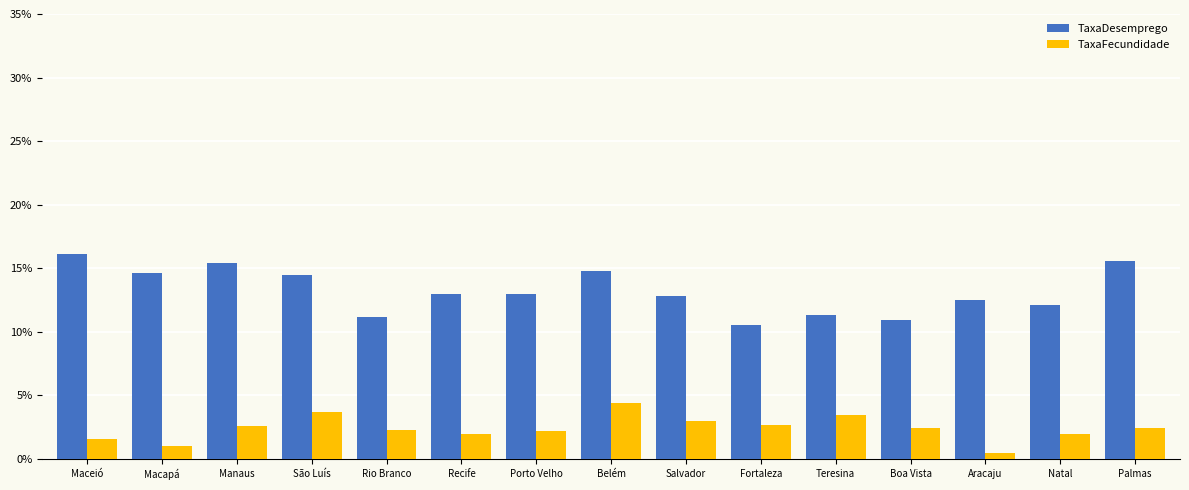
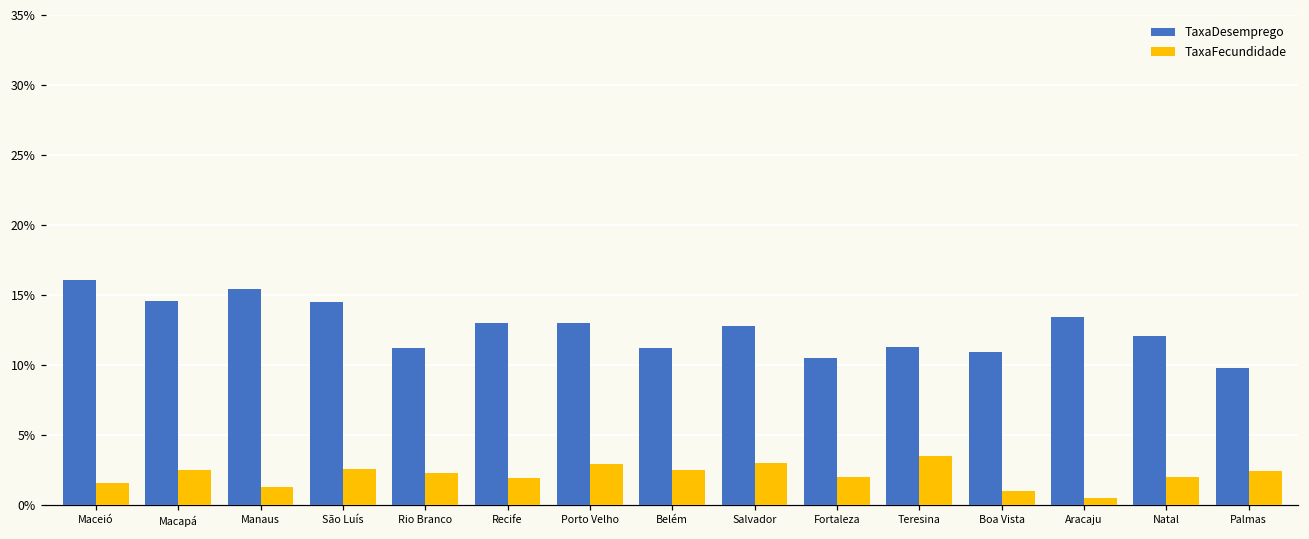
  {
    "TaxaDesemprego": {
      "Maceió": "16.1%",
      "Macapá": "14.6%",
      "Manaus": "15.4%",
      "São Luís": "14.5%",
      "Rio Branco": "11.2%",
      "Recife": "13.0%",
      "Porto Velho": "13.0%",
-     "Belém": "14.8%",
+     "Belém": "11.2%",
      "Salvador": "12.8%",
      "Fortaleza": "10.5%",
      "Teresina": "11.3%",
      "Boa Vista": "10.9%",
-     "Aracaju": "12.5%",
+     "Aracaju": "13.4%",
      "Natal": "12.1%",
-     "Palmas": "15.6%"
+     "Palmas": "9.8%"
    },
    "TaxaFecundidade": {
      "Maceió": "1.6%",
-     "Macapá": "1.0%",
-     "Manaus": "2.6%",
-     "São Luís": "3.7%",
+     "Macapá": "2.5%",
+     "Manaus": "1.3%",
+     "São Luís": "2.6%",
      "Rio Branco": "2.3%",
      "Recife": "1.9%",
-     "Porto Velho": "2.2%",
-     "Belém": "4.4%",
+     "Porto Velho": "2.9%",
+     "Belém": "2.5%",
      "Salvador": "3.0%",
-     "Fortaleza": "2.6%",
+     "Fortaleza": "2.0%",
      "Teresina": "3.5%",
-     "Boa Vista": "2.4%",
+     "Boa Vista": "1.0%",
      "Aracaju": "0.5%",
      "Natal": "2.0%",
      "Palmas": "2.4%"
    }
  }
